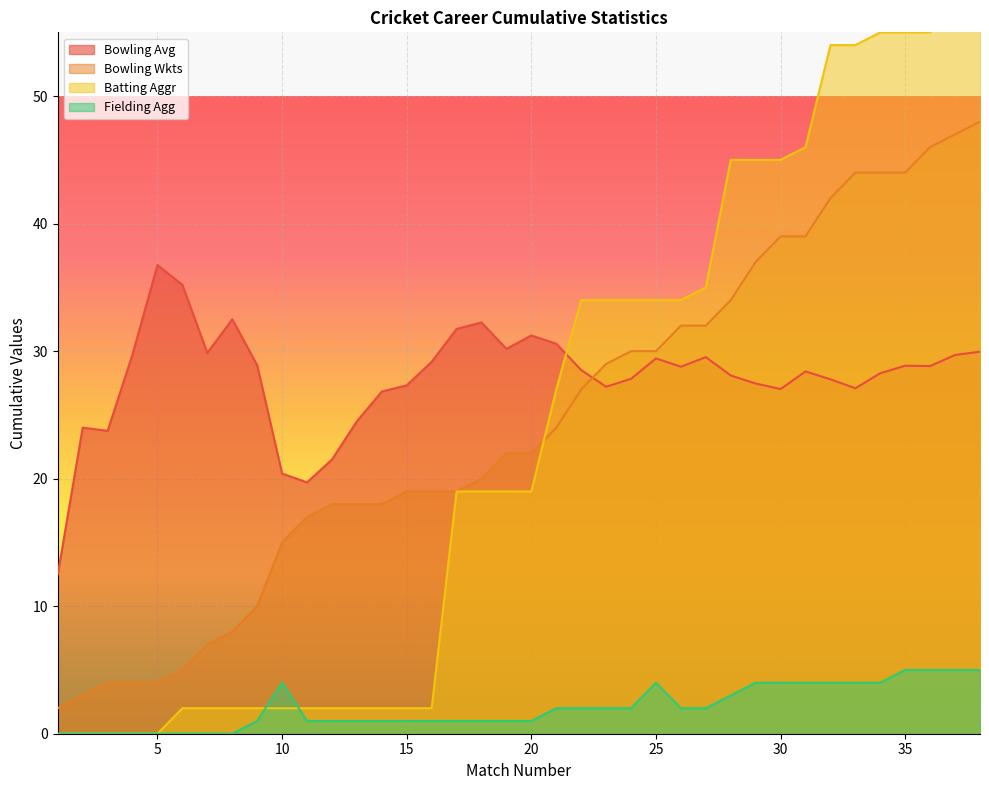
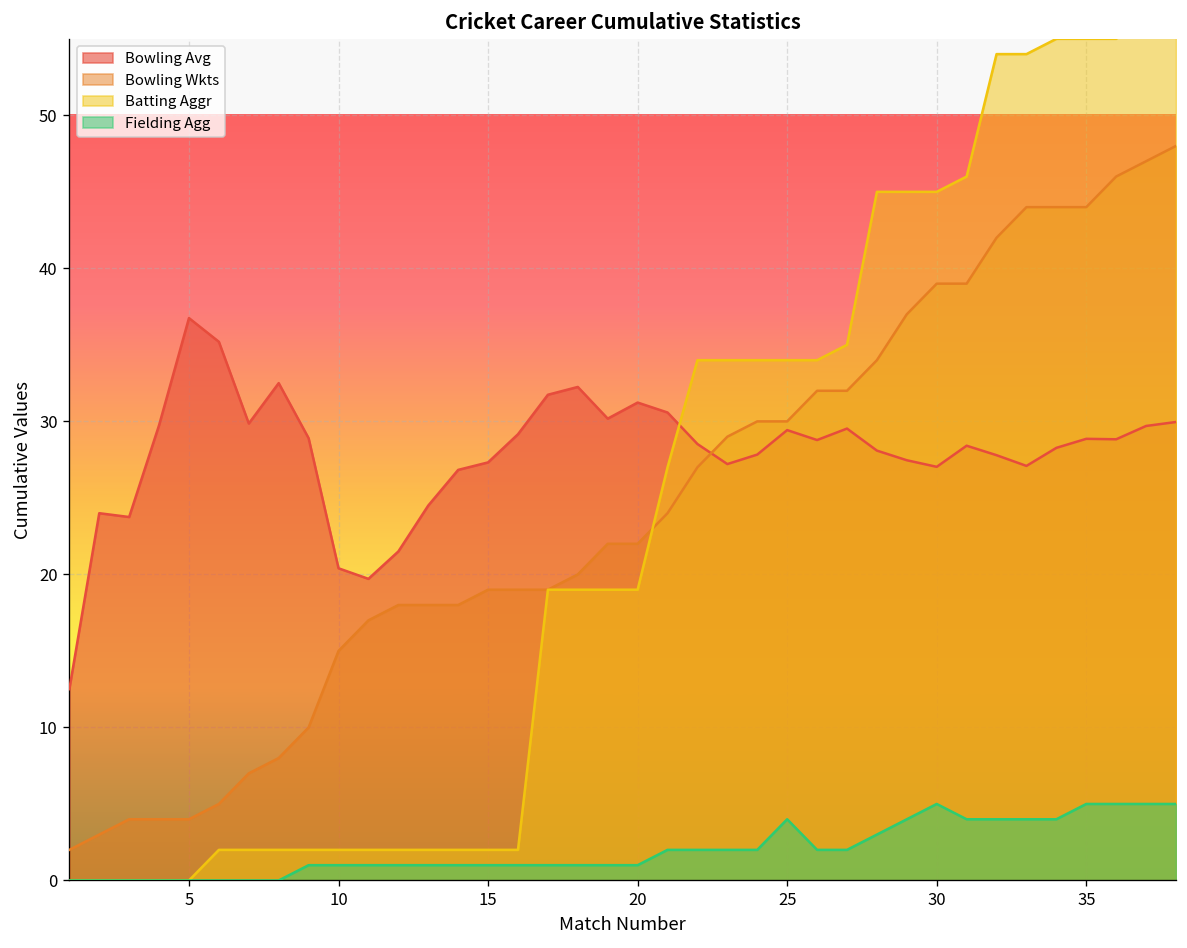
  {
    "Fielding Agg": {
-     "10": 4,
+     "10": 1,
      "15": 1,
      "20": 1,
      "25": 4,
-     "30": 4,
+     "30": 5,
      "35": 5
    }
  }
